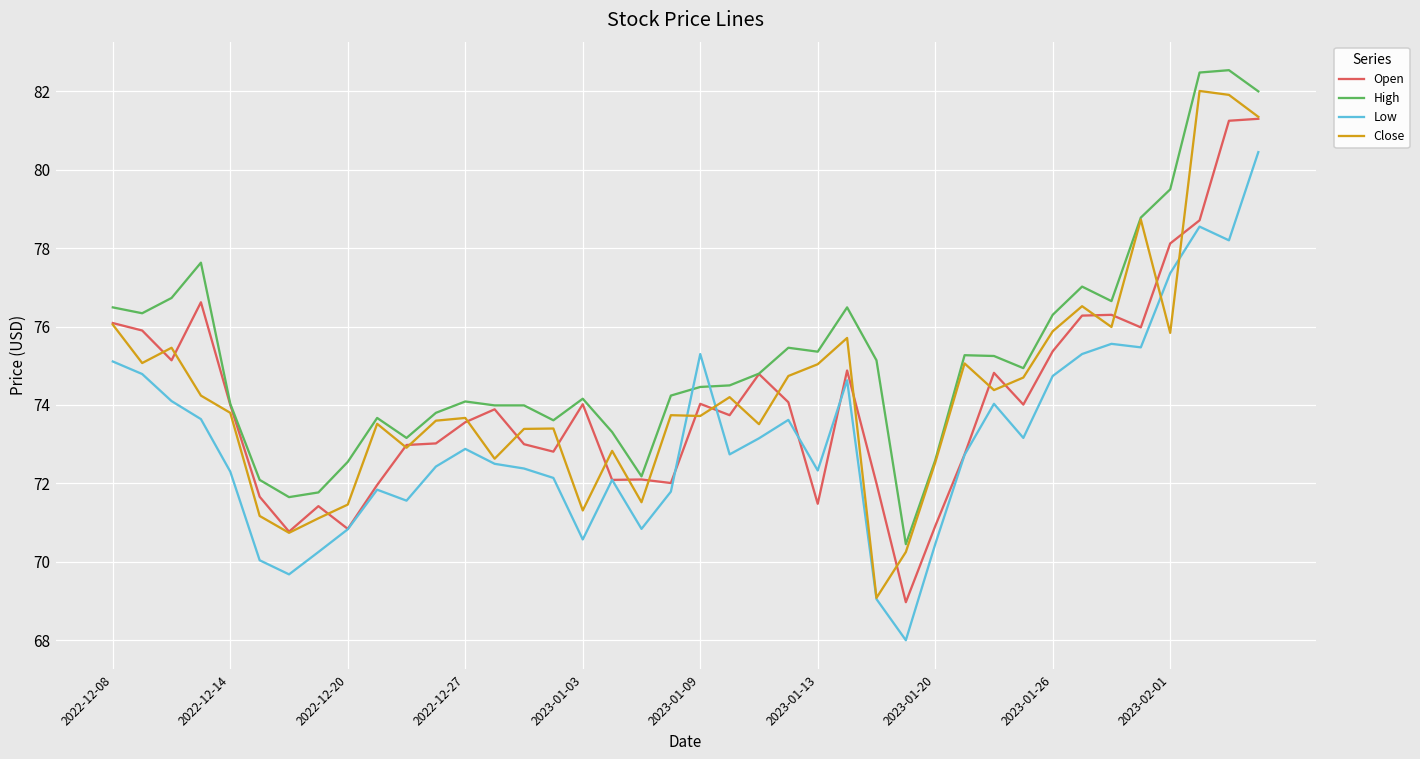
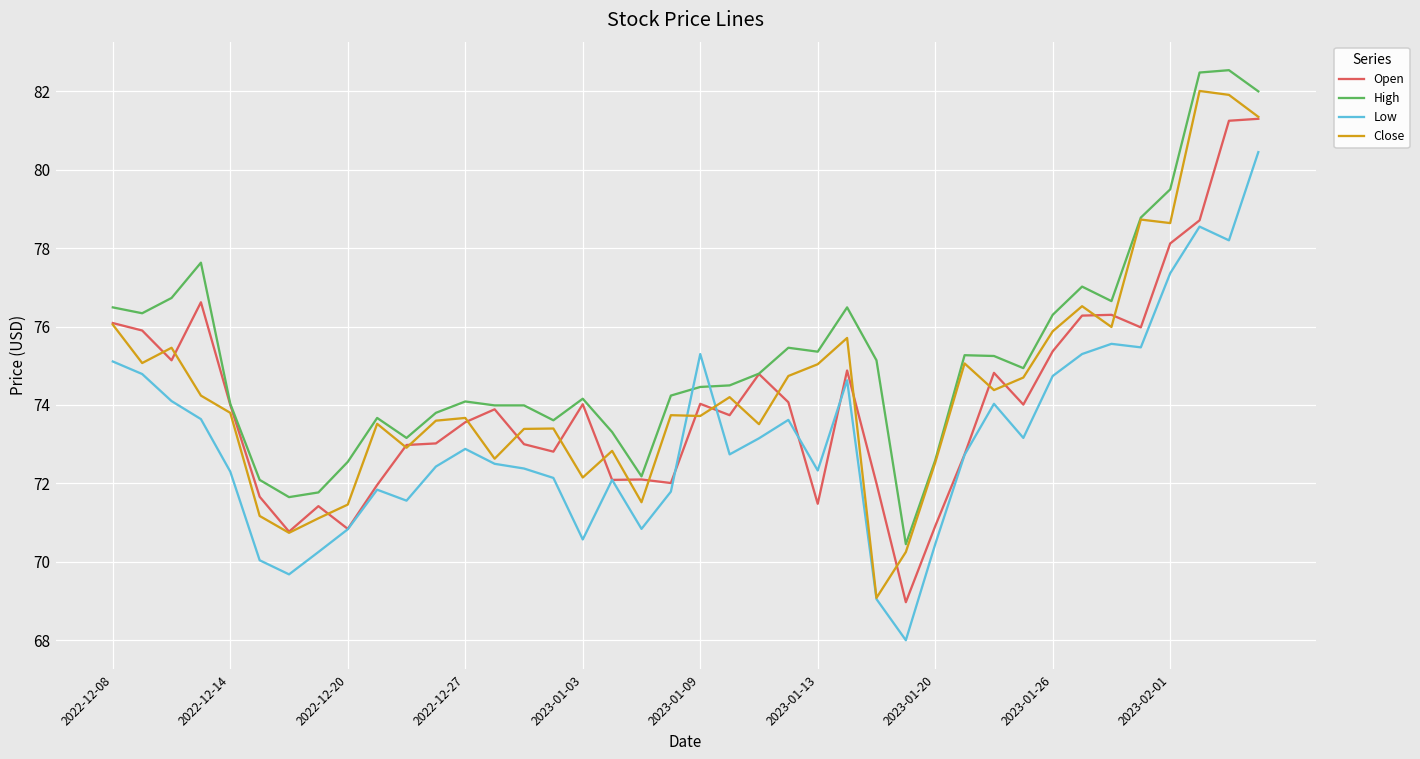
  {
    "Open": {
      "2022-12-27": 73.6,
      "2023-01-03": 74.0,
      "2023-01-09": 74.0,
      "2023-01-13": 71.5,
      "2023-01-20": 70.9,
      "2023-01-26": 75.4,
      "2023-02-01": 78.1
    },
    "High": {
      "2022-12-08": 76.5,
      "2022-12-20": 72.6,
      "2022-12-27": 74.1,
      "2023-01-03": 74.2,
      "2023-01-09": 74.5,
      "2023-01-13": 75.4,
      "2023-01-26": 76.3,
      "2023-02-01": 79.5
    },
    "Low": {
      "2022-12-08": 75.1,
      "2022-12-14": 72.3,
      "2022-12-27": 72.9,
      "2023-01-03": 70.6,
      "2023-01-09": 75.3,
      "2023-01-13": 72.3,
      "2023-01-20": 70.5,
      "2023-01-26": 74.7,
      "2023-02-01": 77.4
    },
    "Close": {
      "2022-12-14": 73.8,
      "2022-12-20": 71.5,
      "2022-12-27": 73.7,
-     "2023-01-03": 71.3,
+     "2023-01-03": 72.2,
      "2023-01-09": 73.7,
      "2023-01-13": 75.0,
      "2023-01-26": 75.9,
-     "2023-02-01": 75.8
+     "2023-02-01": 78.6
    }
  }
